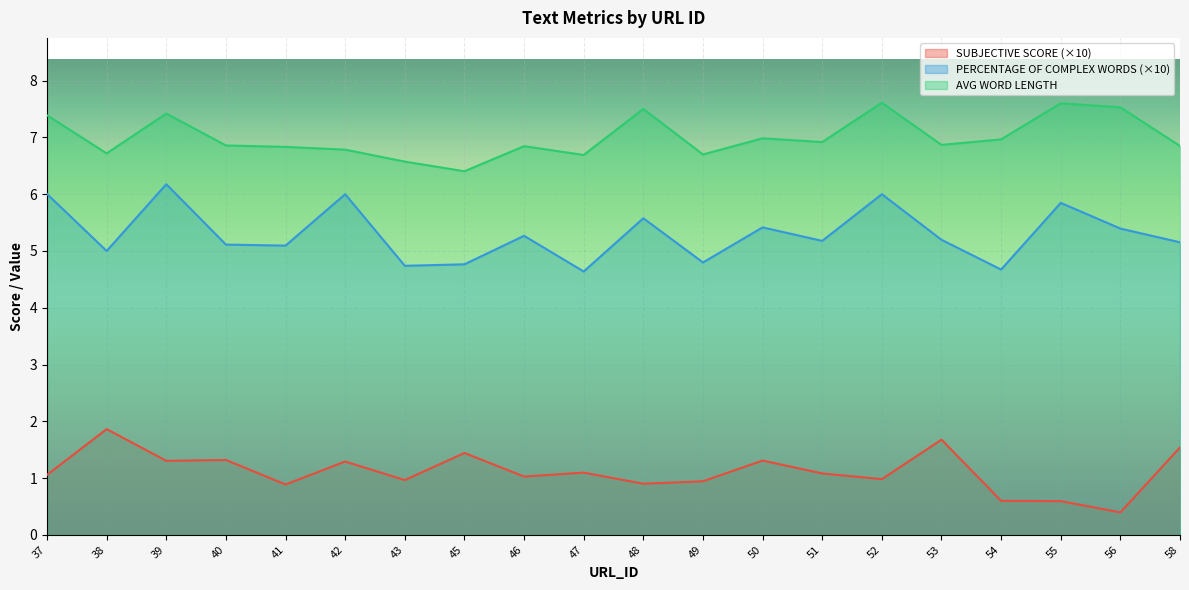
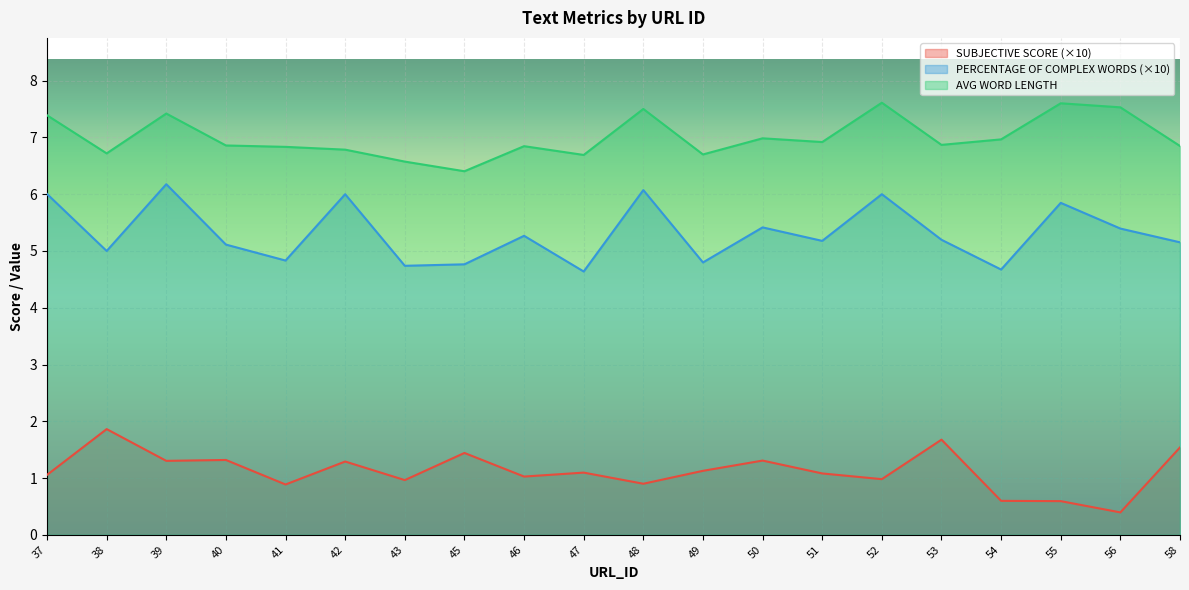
  {
    "SUBJECTIVE SCORE (×10)": {
      "37": 1.1,
      "38": 1.9,
      "39": 1.3,
      "40": 1.3,
      "41": 0.9,
      "42": 1.3,
      "43": 1.0,
      "45": 1.4,
      "46": 1.0,
      "47": 1.1,
      "48": 0.9,
-     "49": 0.9,
+     "49": 1.1,
      "50": 1.3,
      "51": 1.1,
      "52": 1.0,
      "53": 1.7,
      "54": 0.6,
      "55": 0.6,
      "56": 0.4,
      "58": 1.5
    },
    "PERCENTAGE OF COMPLEX WORDS (×10)": {
      "37": 6.0,
      "38": 5.0,
      "39": 6.2,
      "40": 5.1,
-     "41": 5.1,
+     "41": 4.8,
      "42": 6.0,
      "43": 4.7,
      "45": 4.8,
      "46": 5.3,
      "47": 4.6,
-     "48": 5.6,
+     "48": 6.1,
      "49": 4.8,
      "50": 5.4,
      "51": 5.2,
      "52": 6.0,
      "53": 5.2,
      "54": 4.7,
      "55": 5.8,
      "56": 5.4,
      "58": 5.2
    },
    "AVG WORD LENGTH": {
      "37": 7.4,
      "38": 6.7,
      "39": 7.4,
      "40": 6.9,
      "41": 6.8,
      "42": 6.8,
      "43": 6.6,
      "45": 6.4,
      "46": 6.8,
      "47": 6.7,
      "48": 7.5,
      "49": 6.7,
      "50": 7.0,
      "51": 6.9,
      "52": 7.6,
      "53": 6.9,
      "54": 7.0,
      "55": 7.6,
      "56": 7.5,
      "58": 6.8
    }
  }
